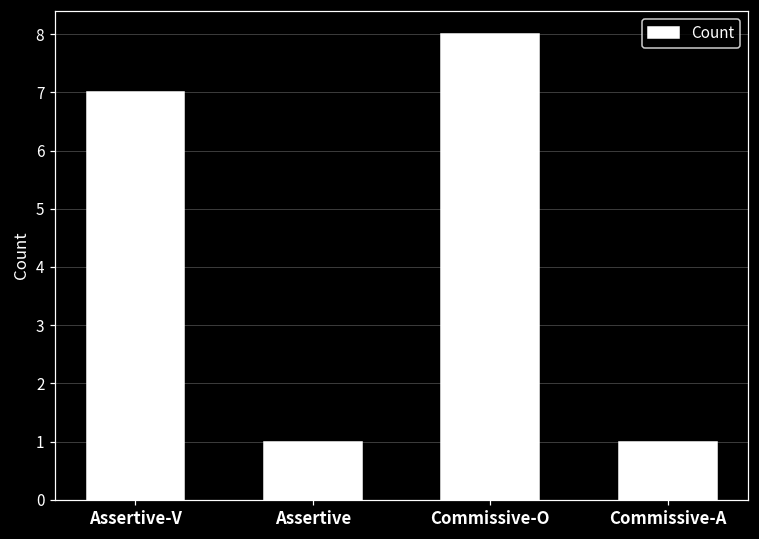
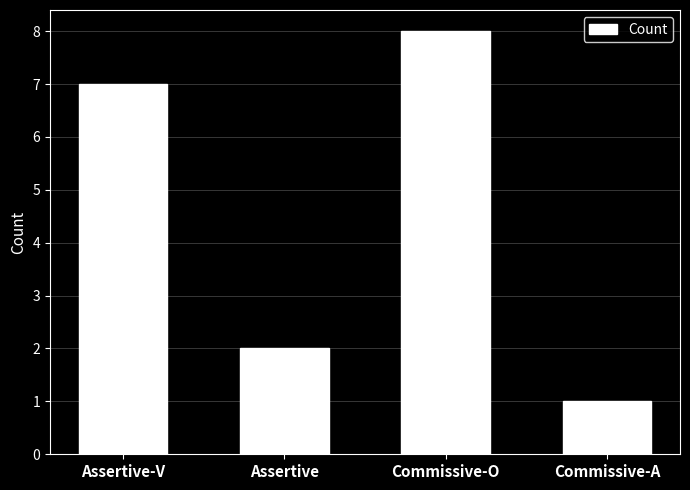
  {
    "Assertive-V": 7,
-   "Assertive": 1,
+   "Assertive": 2,
    "Commissive-O": 8,
    "Commissive-A": 1
  }
